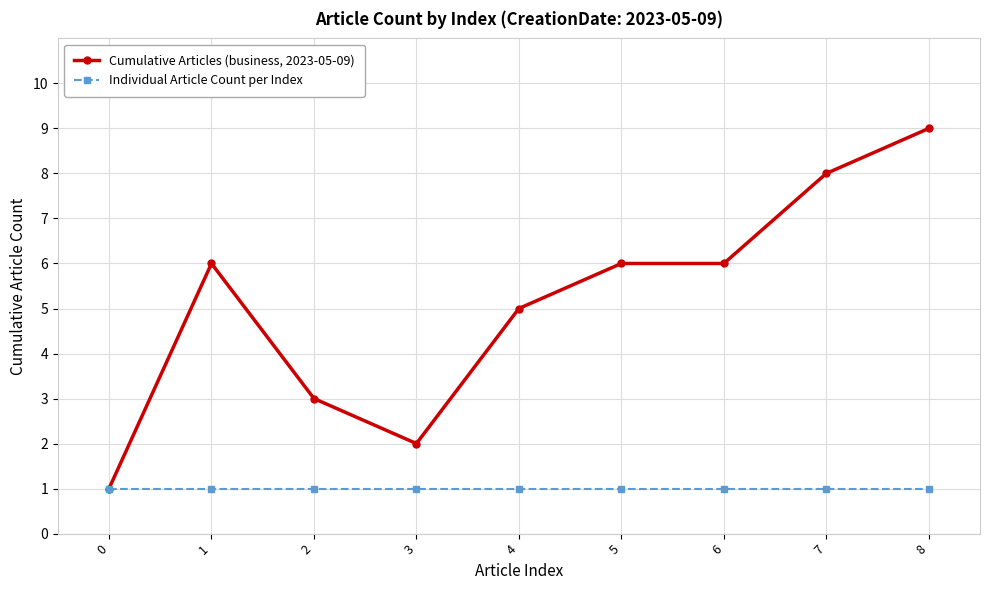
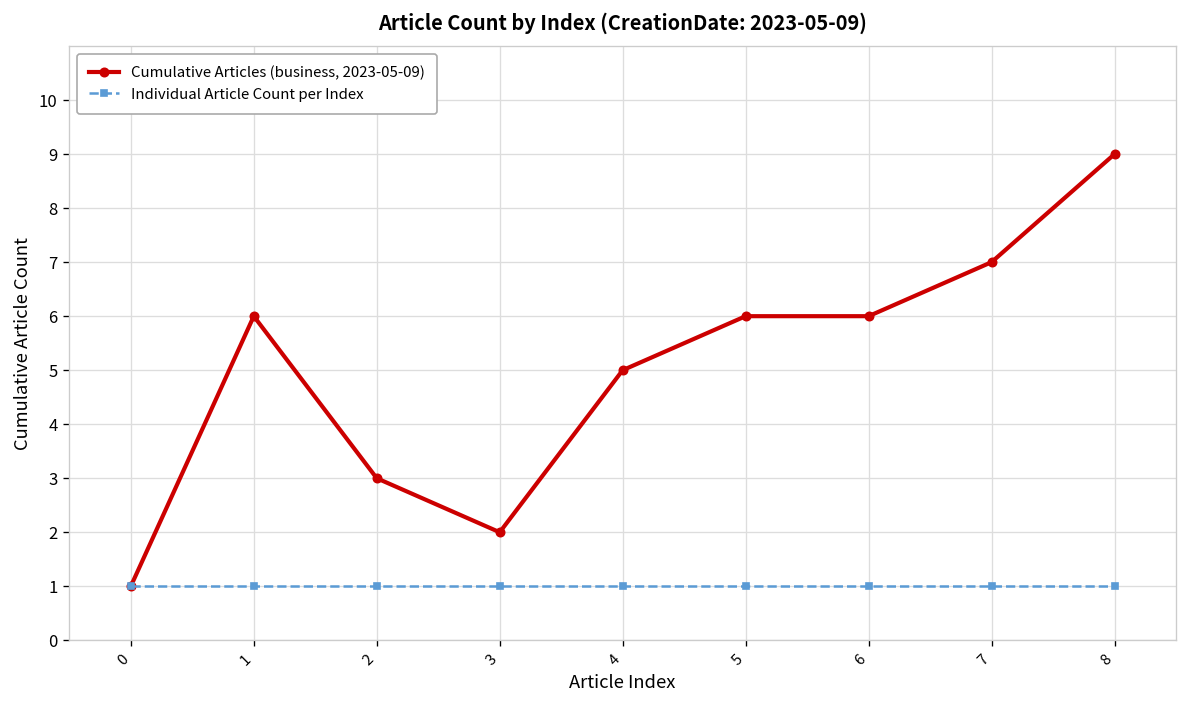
  {
    "Cumulative Articles (business, 2023-05-09)": {
      "1": 6,
      "2": 3,
      "3": 2,
      "4": 5,
      "5": 6,
      "6": 6,
-     "7": 8,
+     "7": 7,
      "8": 9
    },
    "Individual Article Count per Index": {
      "1": 1,
      "2": 1,
      "3": 1,
      "4": 1,
      "5": 1,
      "6": 1,
      "7": 1,
      "8": 1
    }
  }
